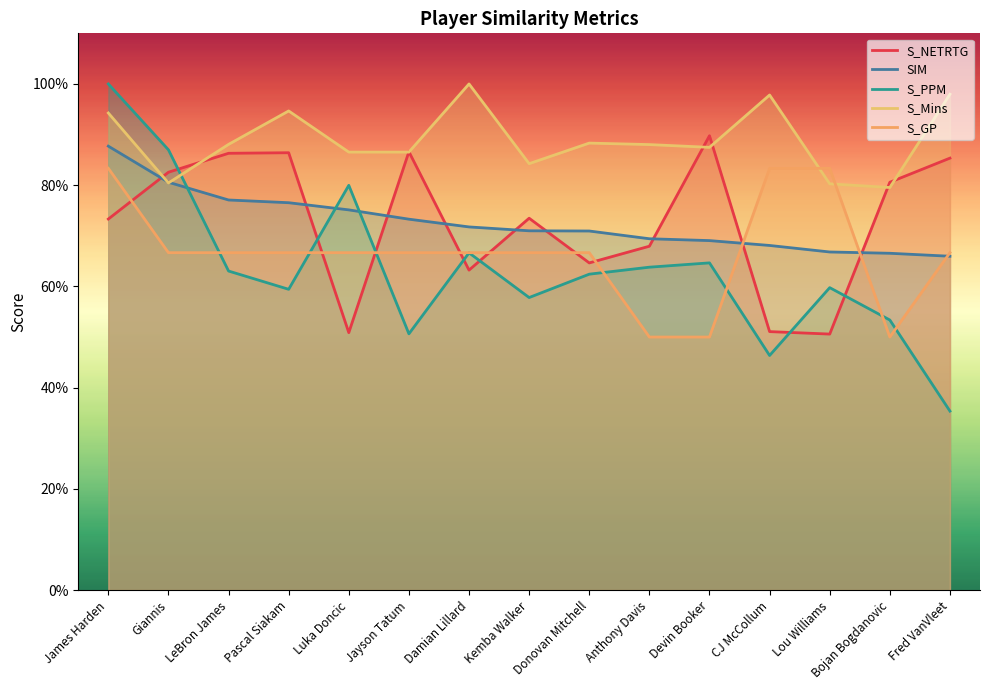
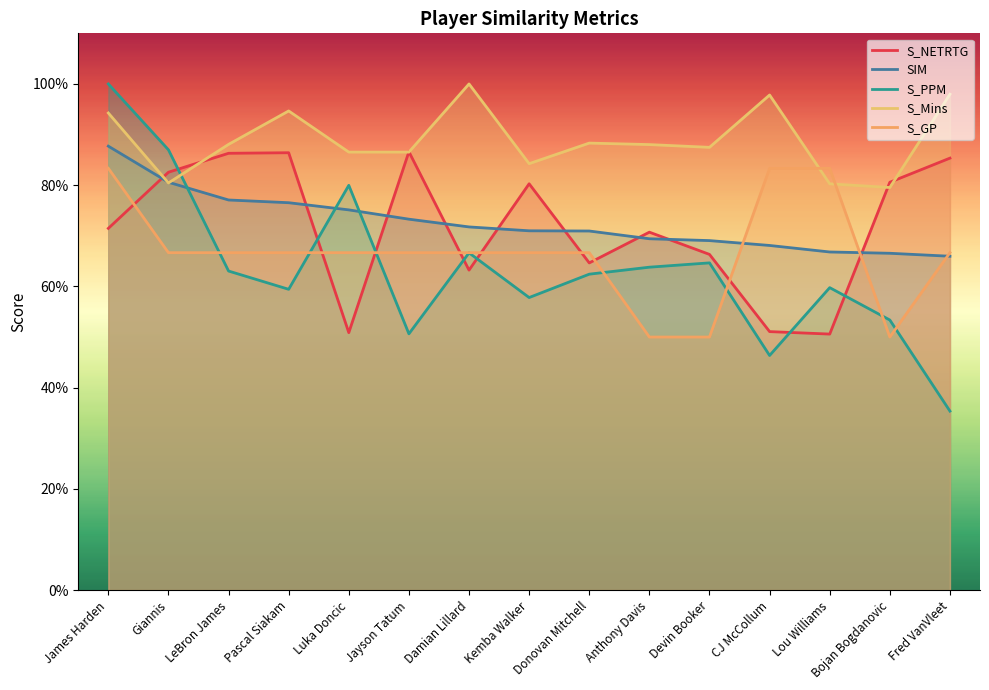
  {
    "S_NETRTG": {
-     "James Harden": "73%",
+     "James Harden": "71%",
      "Giannis": "83%",
      "LeBron James": "86%",
      "Pascal Siakam": "86%",
      "Luka Doncic": "51%",
      "Damian Lillard": "63%",
-     "Kemba Walker": "73%",
+     "Kemba Walker": "80%",
      "Donovan Mitchell": "65%",
-     "Anthony Davis": "68%",
-     "Devin Booker": "90%",
+     "Anthony Davis": "71%",
+     "Devin Booker": "66%",
      "CJ McCollum": "51%",
      "Lou Williams": "51%",
      "Bojan Bogdanovic": "81%",
      "Fred VanVleet": "85%"
    }
  }
